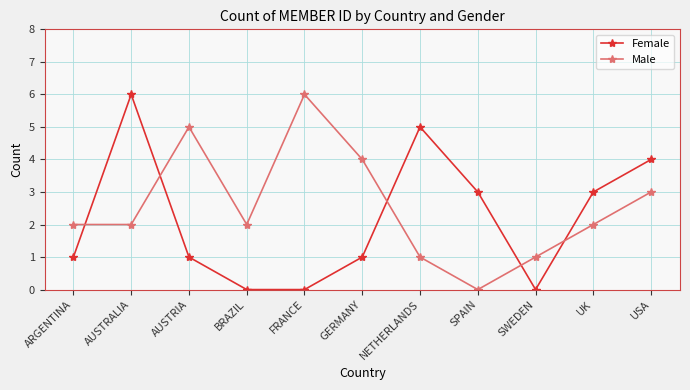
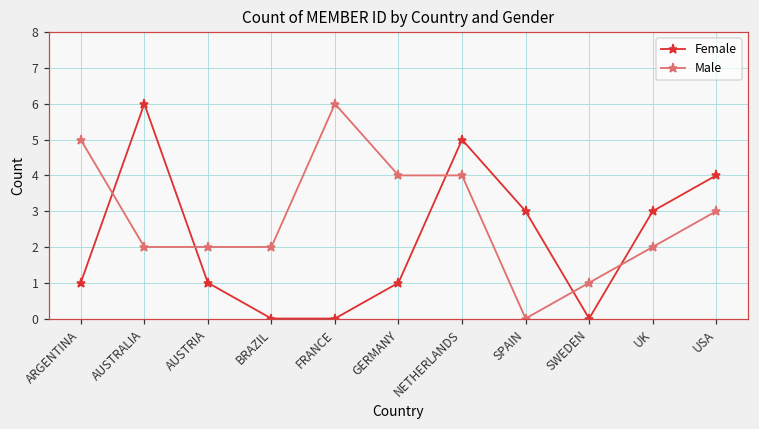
  {
    "Female": {
      "ARGENTINA": 1,
      "AUSTRALIA": 6,
      "AUSTRIA": 1,
      "BRAZIL": 0,
      "FRANCE": 0,
      "GERMANY": 1,
      "NETHERLANDS": 5,
      "SPAIN": 3,
      "SWEDEN": 0,
      "UK": 3,
      "USA": 4
    },
    "Male": {
-     "ARGENTINA": 2,
+     "ARGENTINA": 5,
      "AUSTRALIA": 2,
-     "AUSTRIA": 5,
+     "AUSTRIA": 2,
      "BRAZIL": 2,
      "FRANCE": 6,
      "GERMANY": 4,
-     "NETHERLANDS": 1,
+     "NETHERLANDS": 4,
      "SPAIN": 0,
      "SWEDEN": 1,
      "UK": 2,
      "USA": 3
    }
  }
